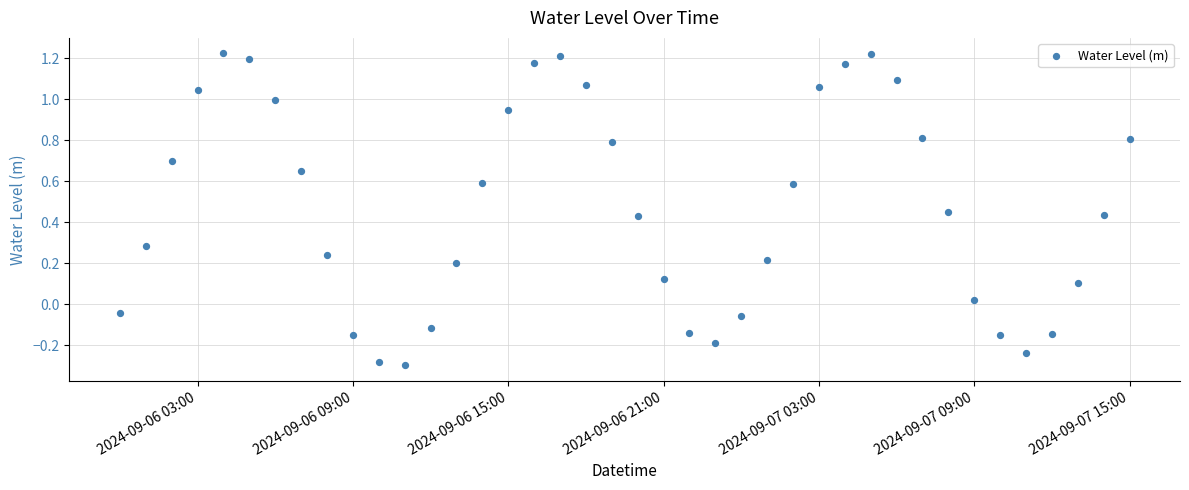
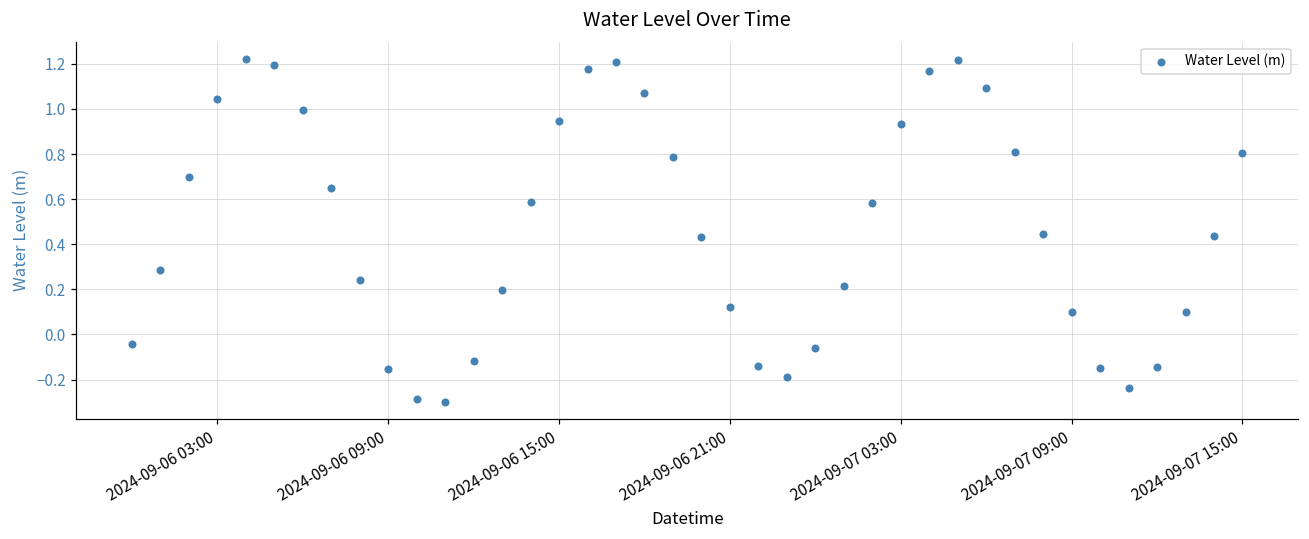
  {
-   "2024-09-07 03:00": 1.06,
-   "2024-09-07 09:00": 0.02
+   "2024-09-07 03:00": 0.93,
+   "2024-09-07 09:00": 0.10
  }
